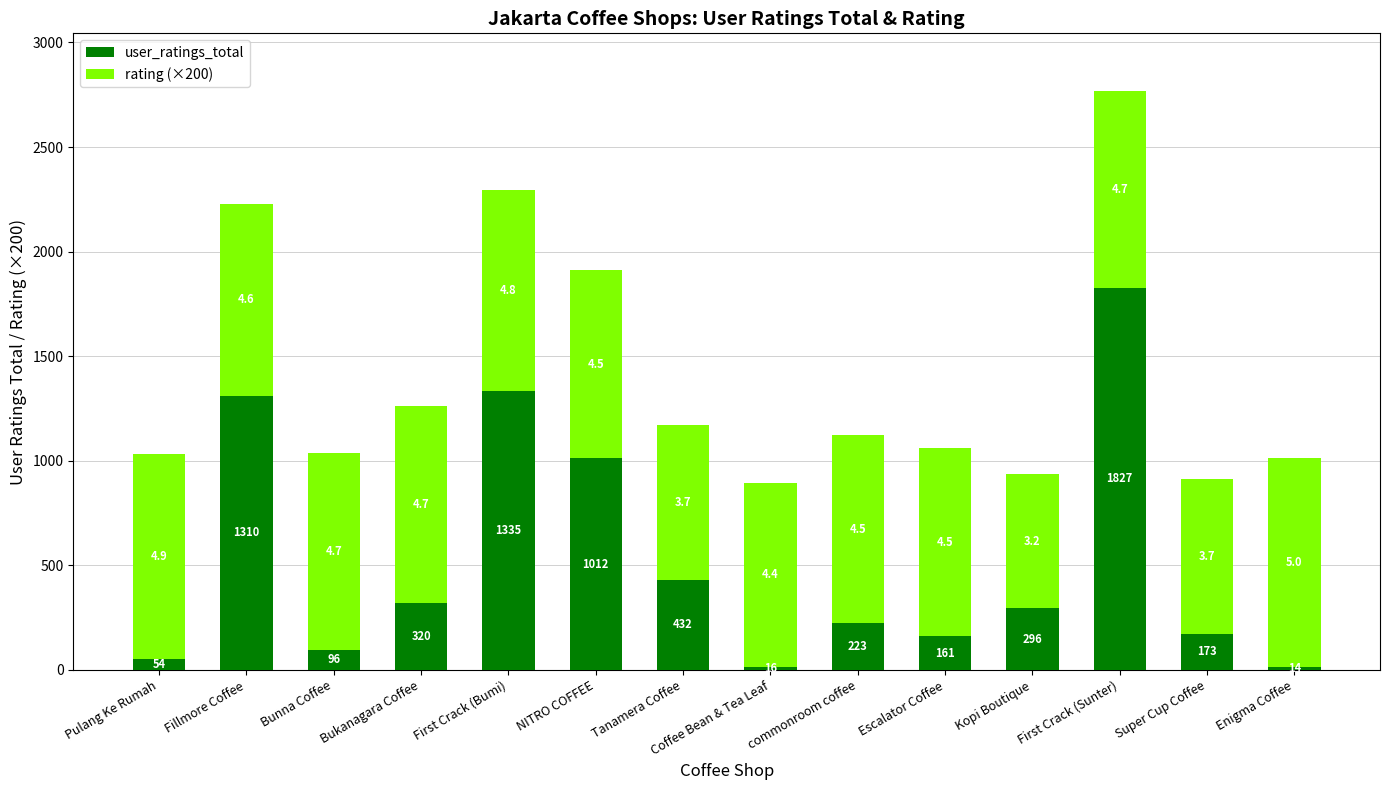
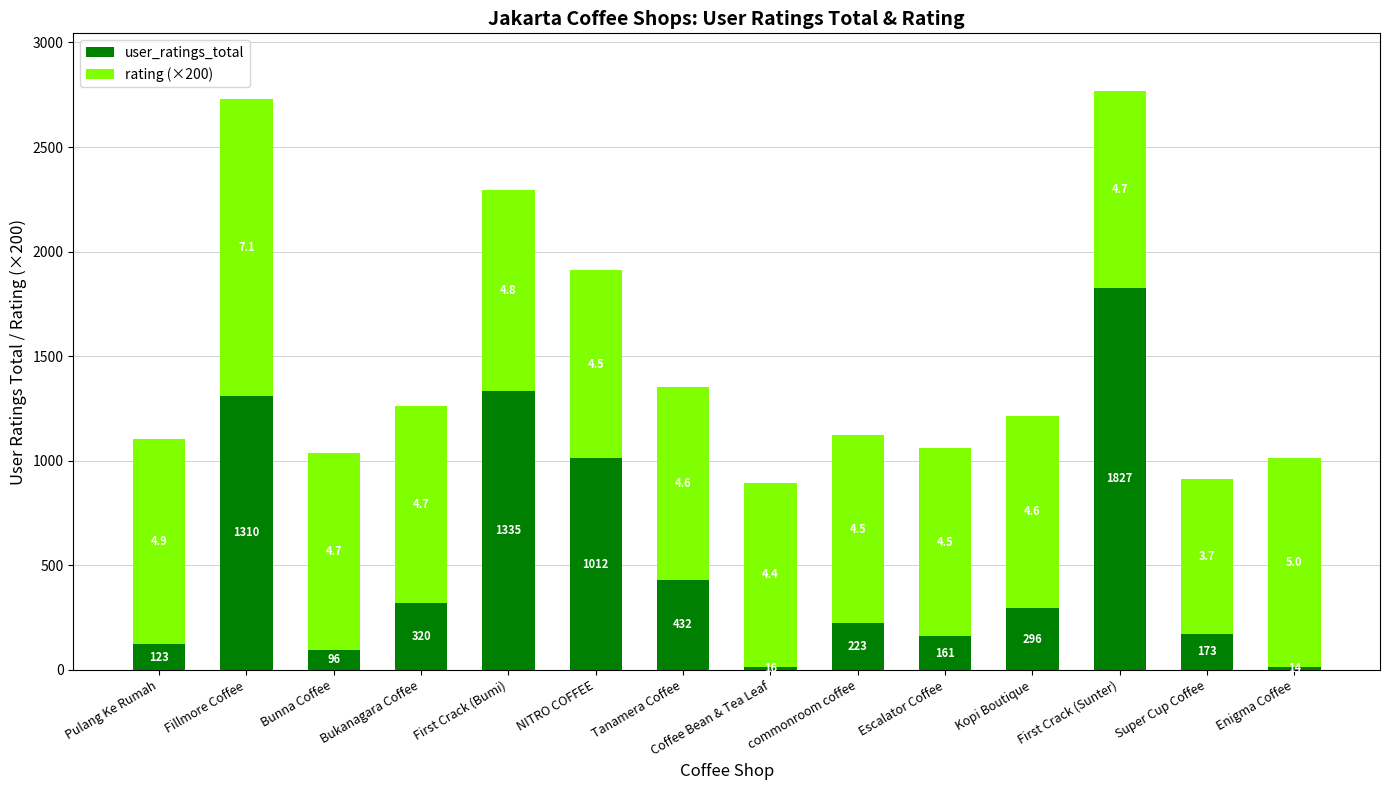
  {
    "user_ratings_total": {
-     "Pulang Ke Rumah": 54,
+     "Pulang Ke Rumah": 123,
      "Fillmore Coffee": 1310,
      "Bunna Coffee": 96,
      "Bukanagara Coffee": 320,
      "First Crack (Bumi)": 1335,
      "NITRO COFFEE": 1012,
      "Tanamera Coffee": 432,
      "Coffee Bean & Tea Leaf": 16,
      "commonroom coffee": 223,
      "Escalator Coffee": 161,
      "Kopi Boutique": 296,
      "First Crack (Sunter)": 1827,
      "Super Cup Coffee": 173,
      "Enigma Coffee": 14
    },
    "rating (×200)": {
-     "Fillmore Coffee": 4.6,
-     "Tanamera Coffee": 3.7,
-     "Kopi Boutique": 3.2
+     "Fillmore Coffee": 7.1,
+     "Tanamera Coffee": 4.6,
+     "Kopi Boutique": 4.6
    }
  }
